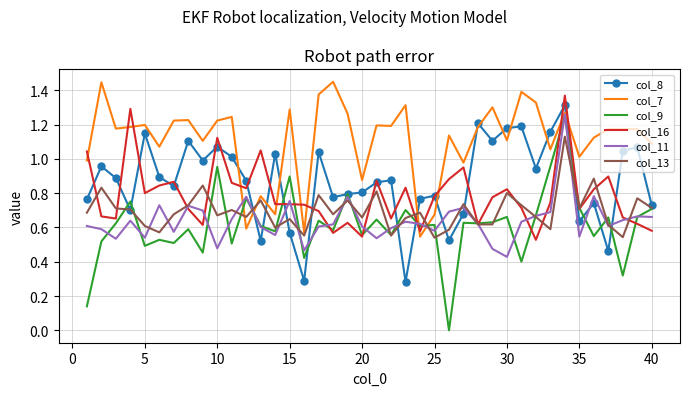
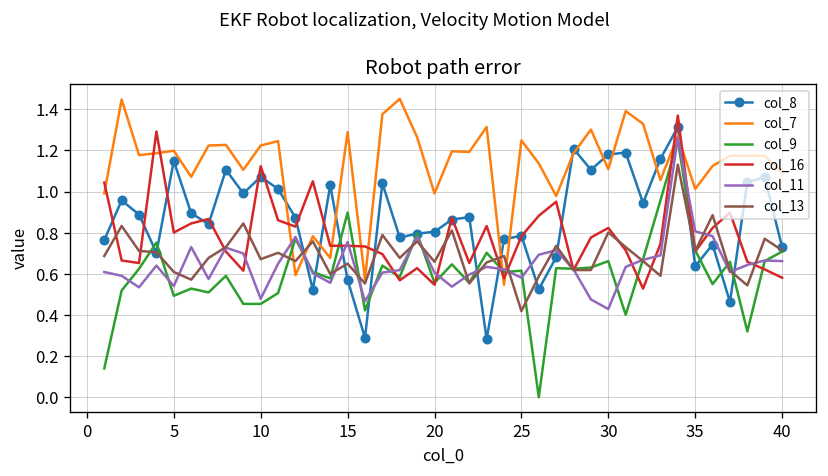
  {
    "col_8": {
      "5": 1.15,
      "10": 1.07,
      "15": 0.57,
      "20": 0.80,
      "30": 1.18,
      "35": 0.64,
      "40": 0.73
    },
    "col_7": {
      "5": 1.20,
      "10": 1.22,
      "15": 1.29,
-     "20": 0.88,
-     "25": 0.67,
+     "20": 0.99,
+     "25": 1.25,
      "30": 1.11,
      "35": 1.01
    },
    "col_9": {
      "5": 0.49,
-     "10": 0.95,
+     "10": 0.45,
      "15": 0.90,
      "25": 0.61,
      "30": 0.66
    },
    "col_16": {
      "5": 0.80,
      "10": 1.12,
      "15": 0.74,
      "30": 0.82,
      "40": 0.58
    },
    "col_11": {
      "5": 0.54,
      "10": 0.48,
      "15": 0.75,
      "20": 0.61,
      "25": 0.58,
      "30": 0.43,
-     "35": 0.55,
+     "35": 0.81,
      "40": 0.66
    },
    "col_13": {
      "5": 0.61,
      "10": 0.67,
      "15": 0.65,
      "20": 0.66,
-     "25": 0.54,
+     "25": 0.42,
      "30": 0.80
    }
  }
